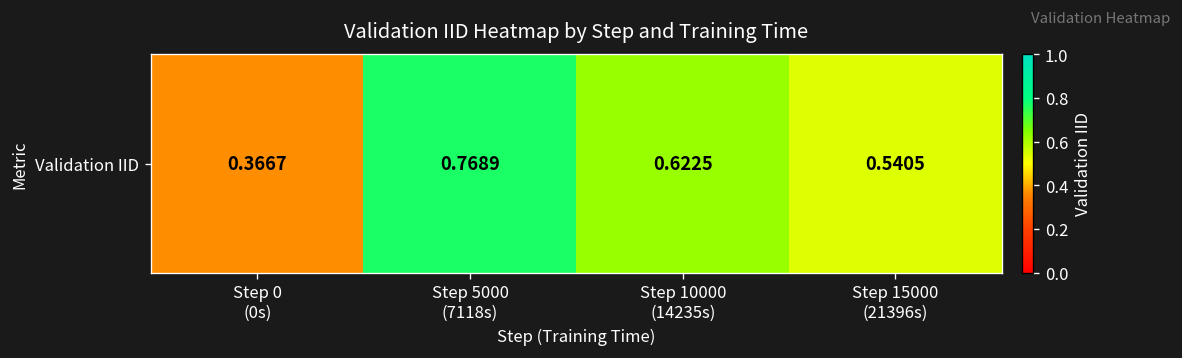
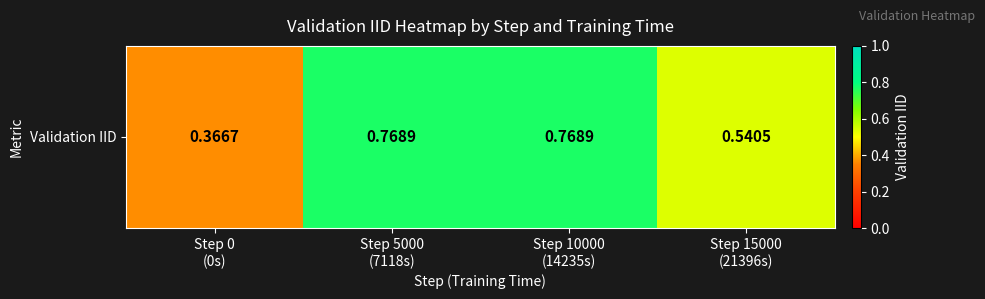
  {
    "Validation IID": {
      "Step 0 (0s)": 0.3667,
      "Step 5000 (7118s)": 0.7689,
-     "Step 10000 (14235s)": 0.6225,
+     "Step 10000 (14235s)": 0.7689,
      "Step 15000 (21396s)": 0.5405
    }
  }
